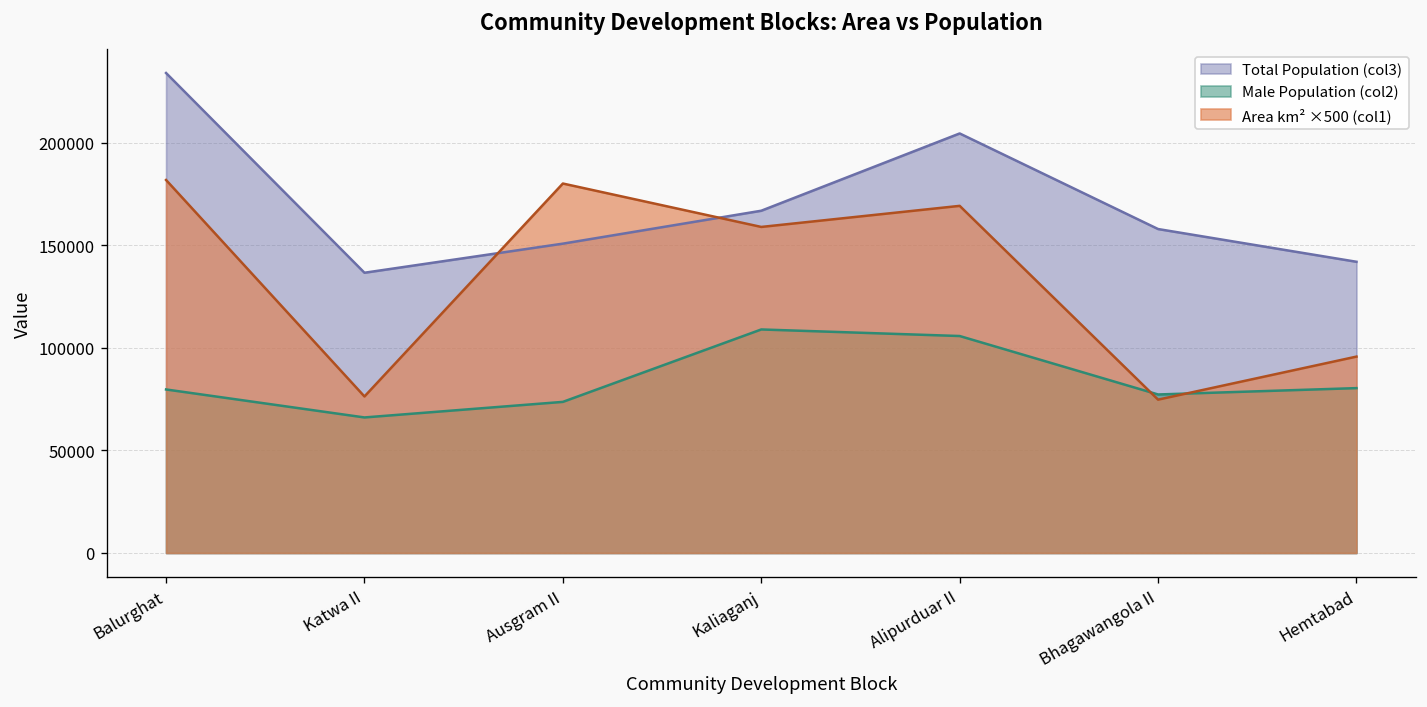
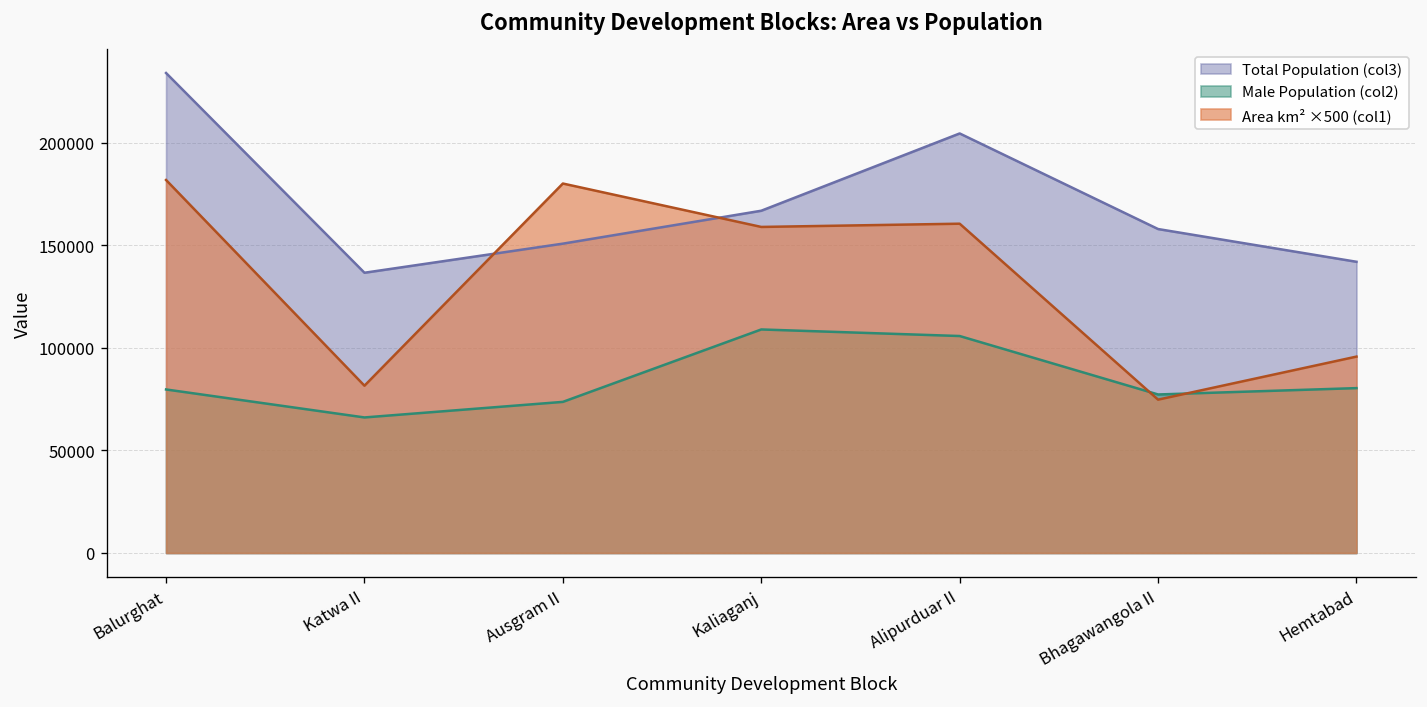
  {
    "Total Population (col3)": {
      "Balurghat": 234000,
      "Katwa II": 137000,
      "Ausgram II": 151000,
      "Kaliaganj": 167000,
      "Alipurduar II": 205000,
      "Bhagawangola II": 158000,
      "Hemtabad": 142000
    },
    "Male Population (col2)": {
      "Balurghat": 80000,
      "Katwa II": 66000,
      "Ausgram II": 74000,
      "Kaliaganj": 109000,
      "Alipurduar II": 106000,
      "Bhagawangola II": 77000,
      "Hemtabad": 80000
    },
    "Area km² ×500 (col1)": {
      "Balurghat": 182000,
-     "Katwa II": 76000,
+     "Katwa II": 82000,
      "Ausgram II": 180000,
      "Kaliaganj": 159000,
-     "Alipurduar II": 169000,
+     "Alipurduar II": 161000,
      "Bhagawangola II": 75000,
      "Hemtabad": 96000
    }
  }
